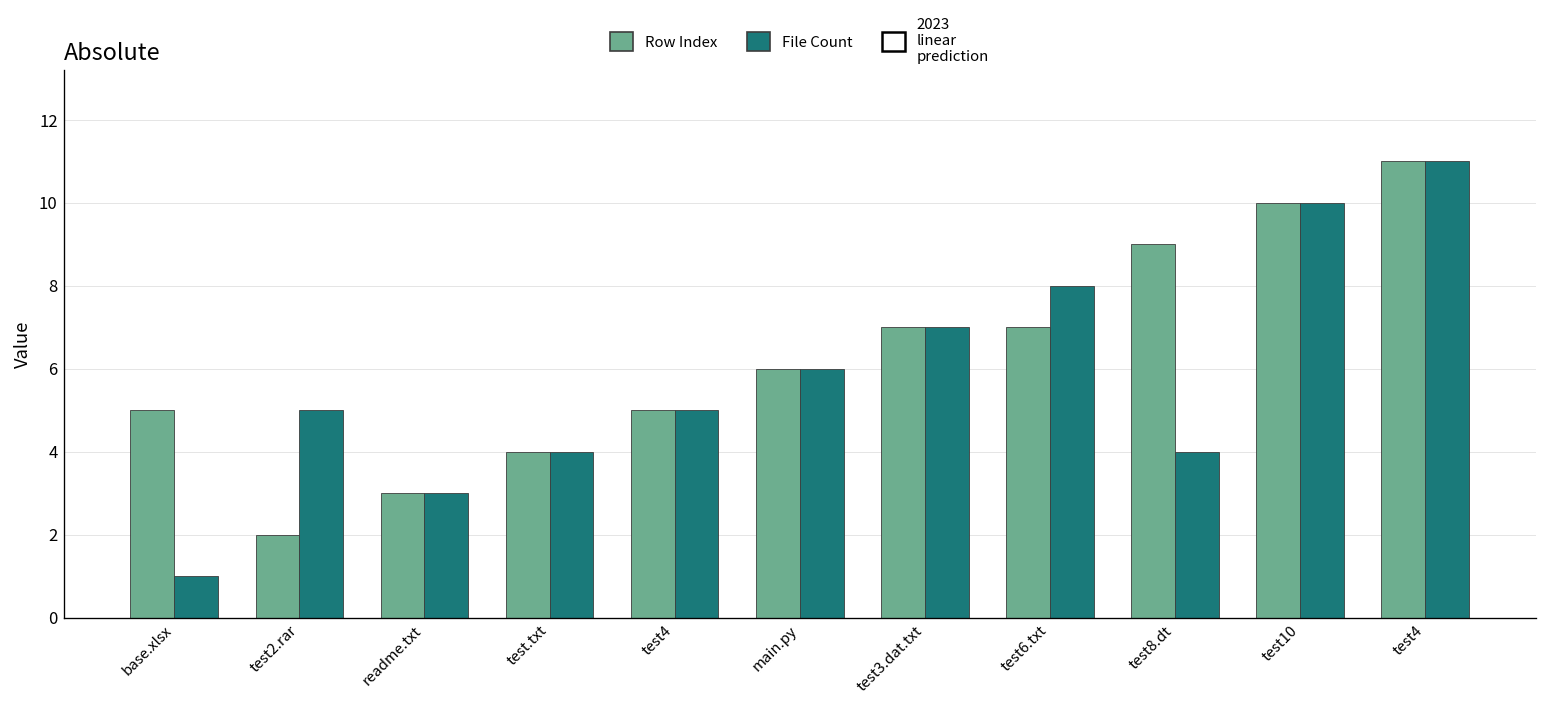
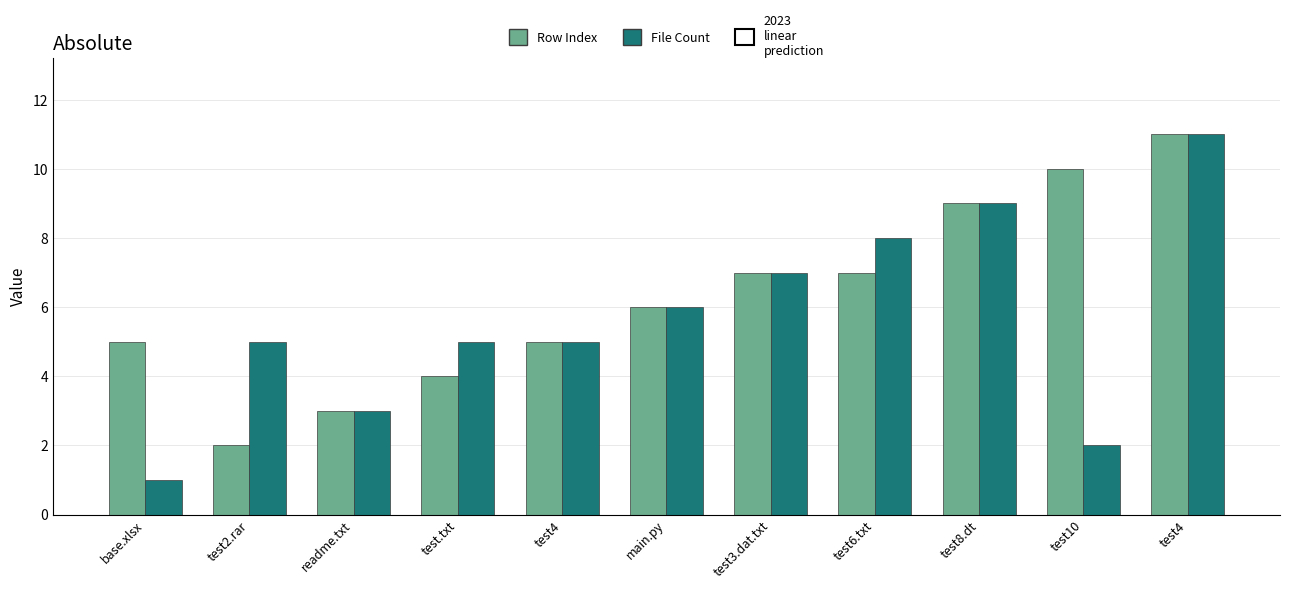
  {
    "Row Index": {
      "base.xlsx": 5,
      "test2.rar": 2,
      "readme.txt": 3,
      "test.txt": 4,
      "main.py": 6,
      "test3.dat.txt": 7,
      "test6.txt": 7,
      "test8.dt": 9,
      "test10": 10
    },
    "File Count": {
      "base.xlsx": 1,
      "test2.rar": 5,
      "readme.txt": 3,
-     "test.txt": 4,
+     "test.txt": 5,
      "main.py": 6,
      "test3.dat.txt": 7,
      "test6.txt": 8,
-     "test8.dt": 4,
-     "test10": 10
+     "test8.dt": 9,
+     "test10": 2
    }
  }
